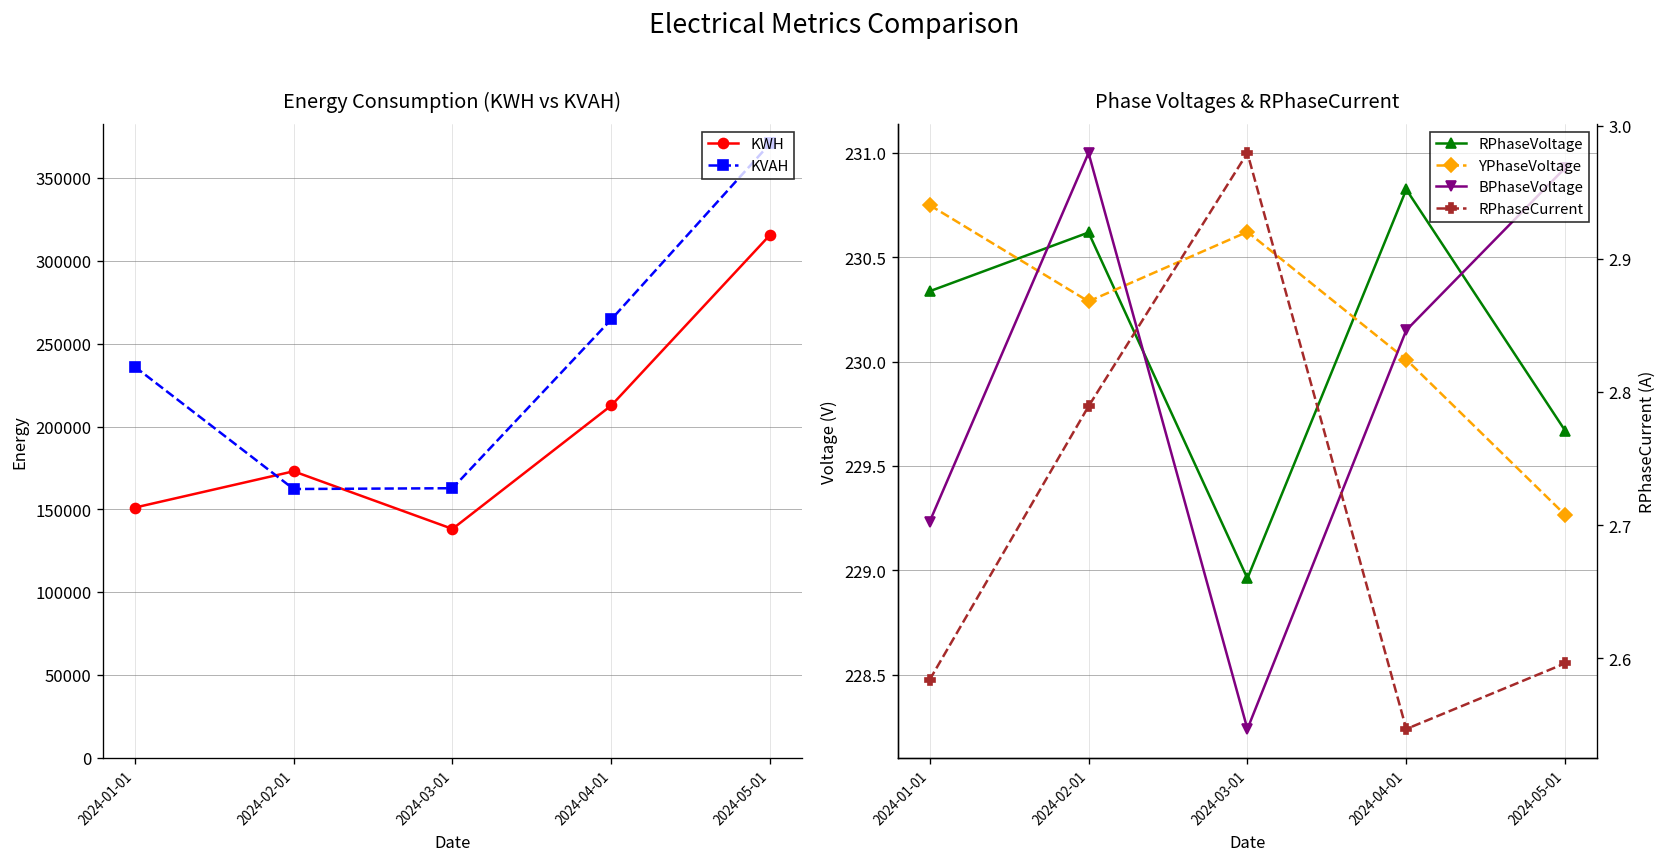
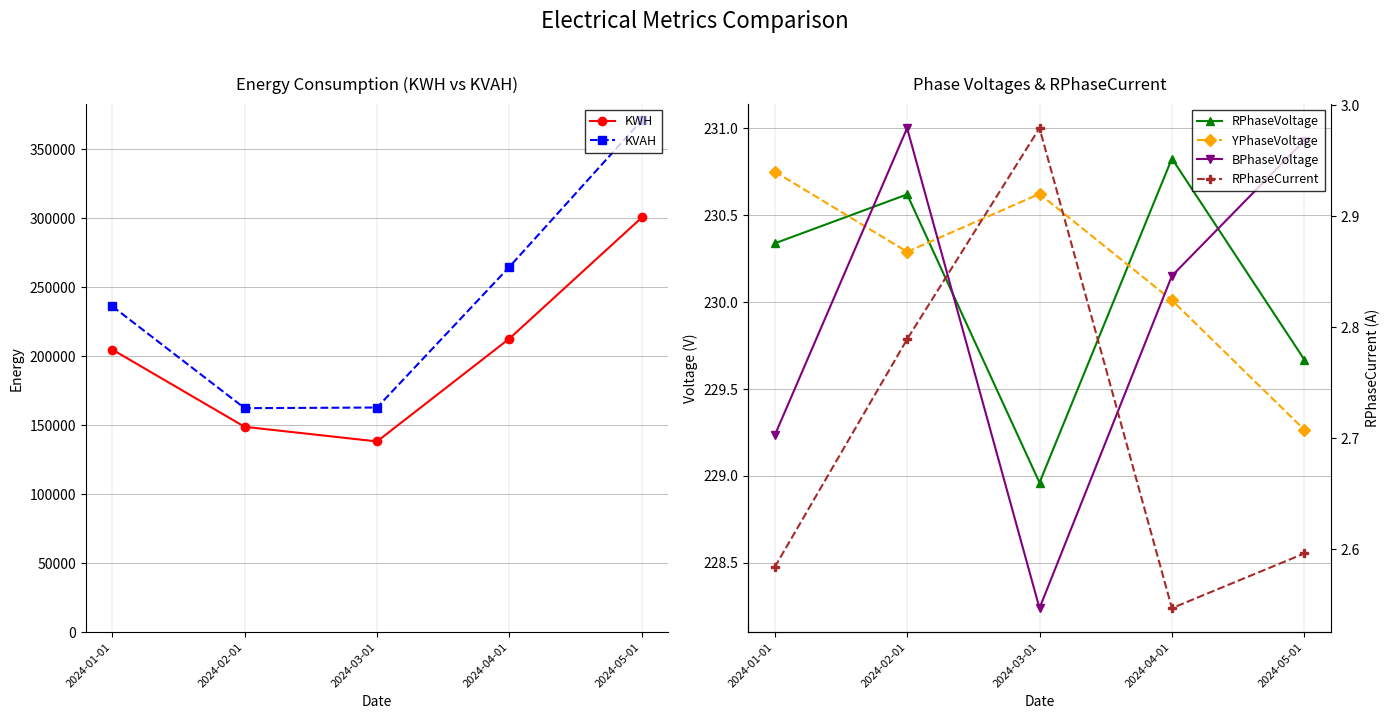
  {
    "Energy Consumption (KWH vs KVAH)": {
      "KWH": {
-       "2024-01-01": 151000,
-       "2024-02-01": 173000,
+       "2024-01-01": 205000,
+       "2024-02-01": 149000,
        "2024-03-01": 138000,
        "2024-04-01": 213000,
-       "2024-05-01": 316000
+       "2024-05-01": 300000
      },
      "KVAH": {
        "2024-01-01": 236000,
        "2024-02-01": 162000,
        "2024-03-01": 163000,
        "2024-04-01": 265000
      }
    }
  }
